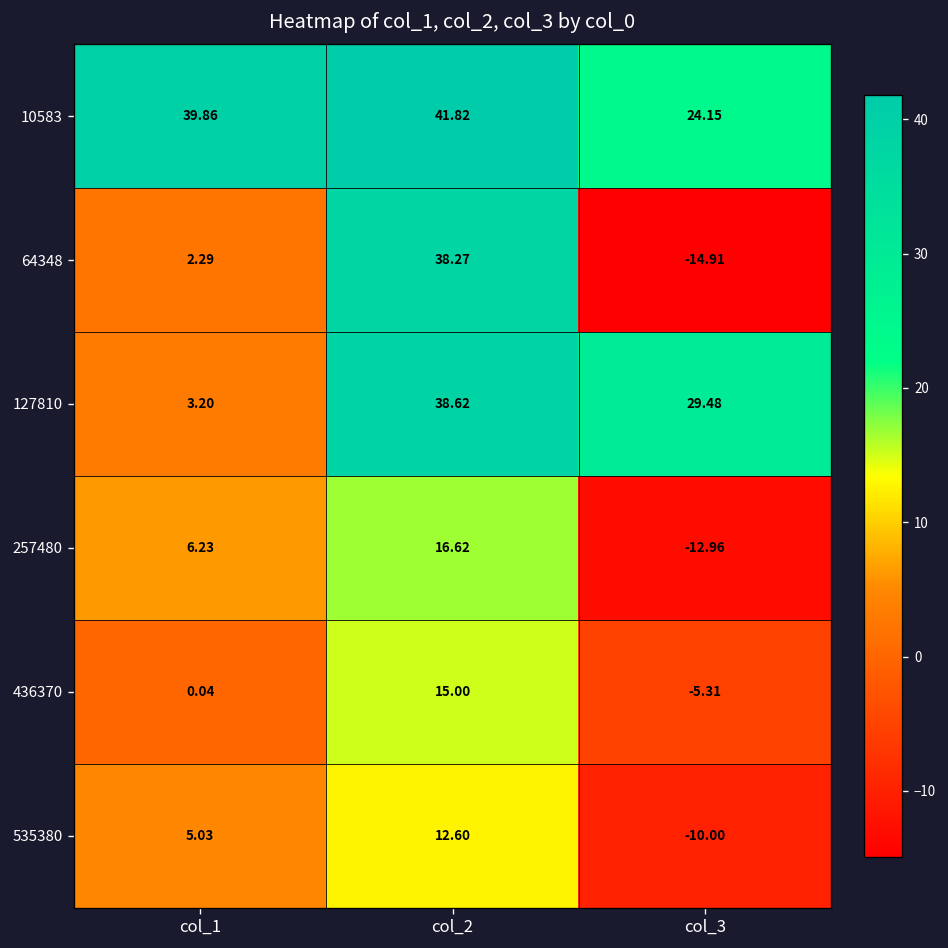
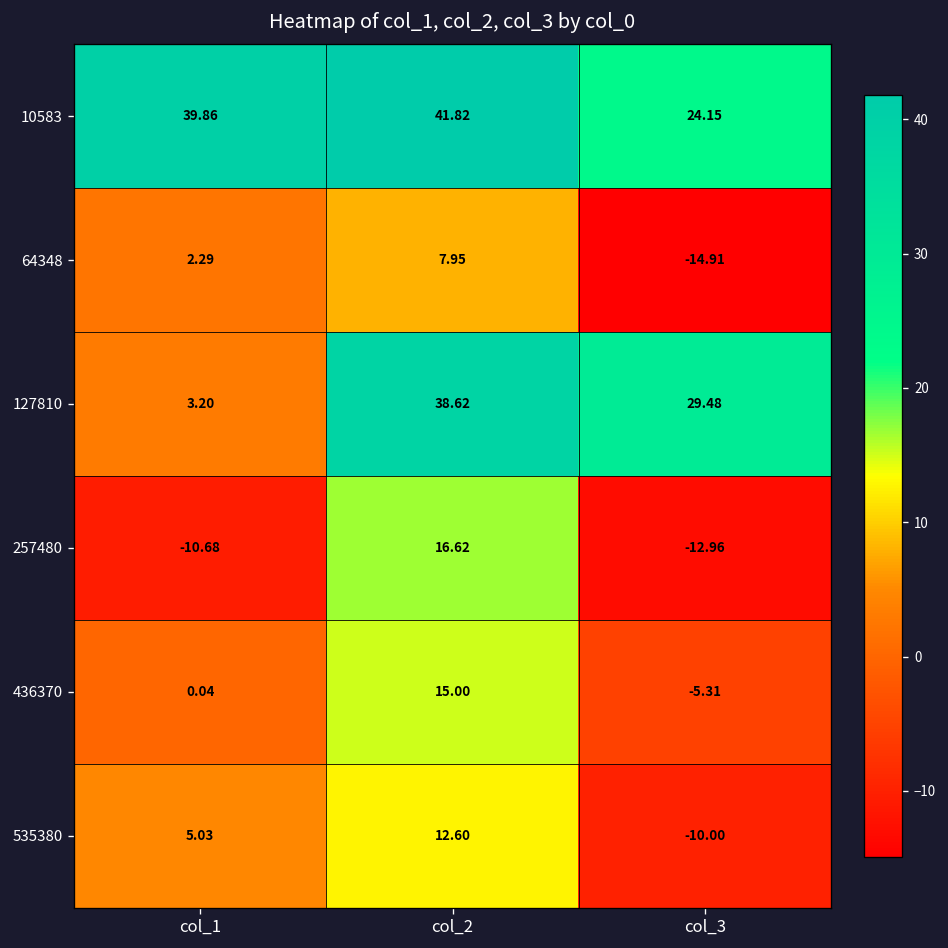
  {
    "10583": {
      "col_1": 39.86,
      "col_2": 41.82,
      "col_3": 24.15
    },
    "64348": {
      "col_1": 2.29,
-     "col_2": 38.27,
+     "col_2": 7.95,
      "col_3": -14.91
    },
    "127810": {
      "col_1": 3.20,
      "col_2": 38.62,
      "col_3": 29.48
    },
    "257480": {
-     "col_1": 6.23,
+     "col_1": -10.68,
      "col_2": 16.62,
      "col_3": -12.96
    },
    "436370": {
      "col_1": 0.04,
      "col_2": 15.00,
      "col_3": -5.31
    },
    "535380": {
      "col_1": 5.03,
      "col_2": 12.60,
      "col_3": -10.00
    }
  }
